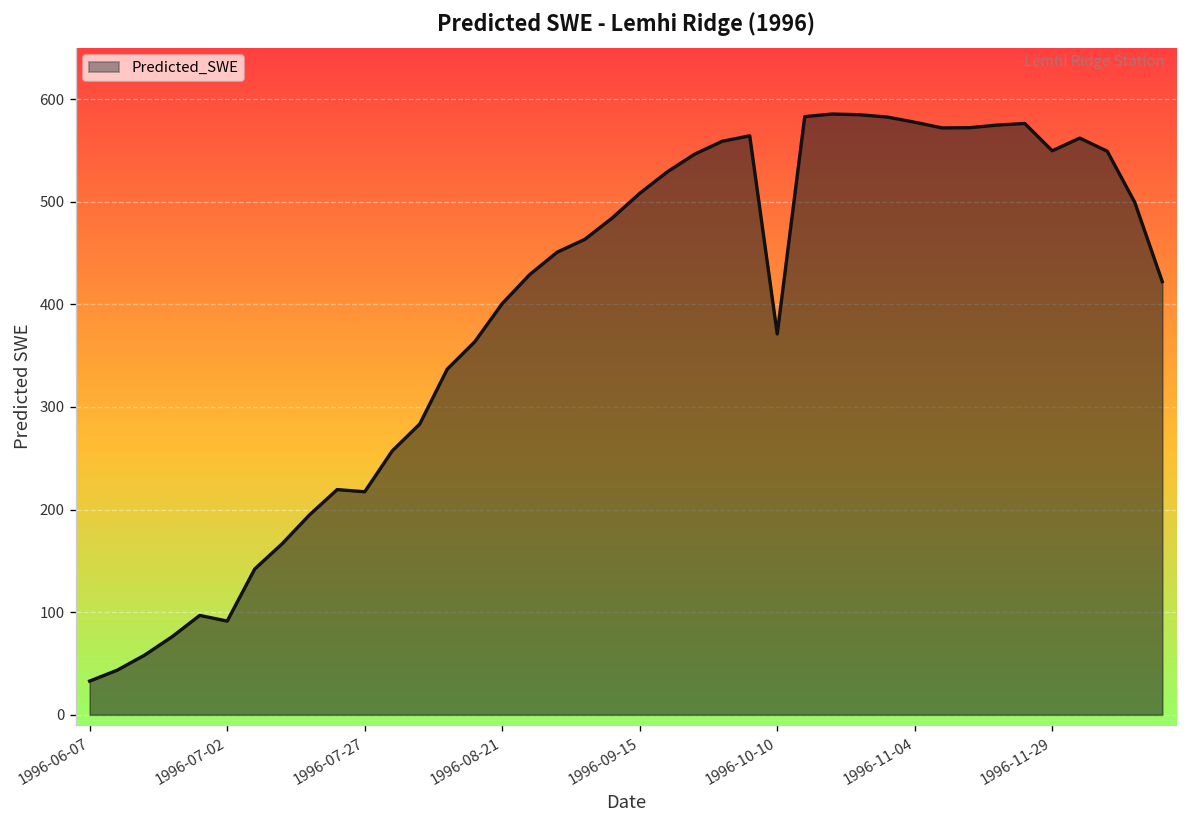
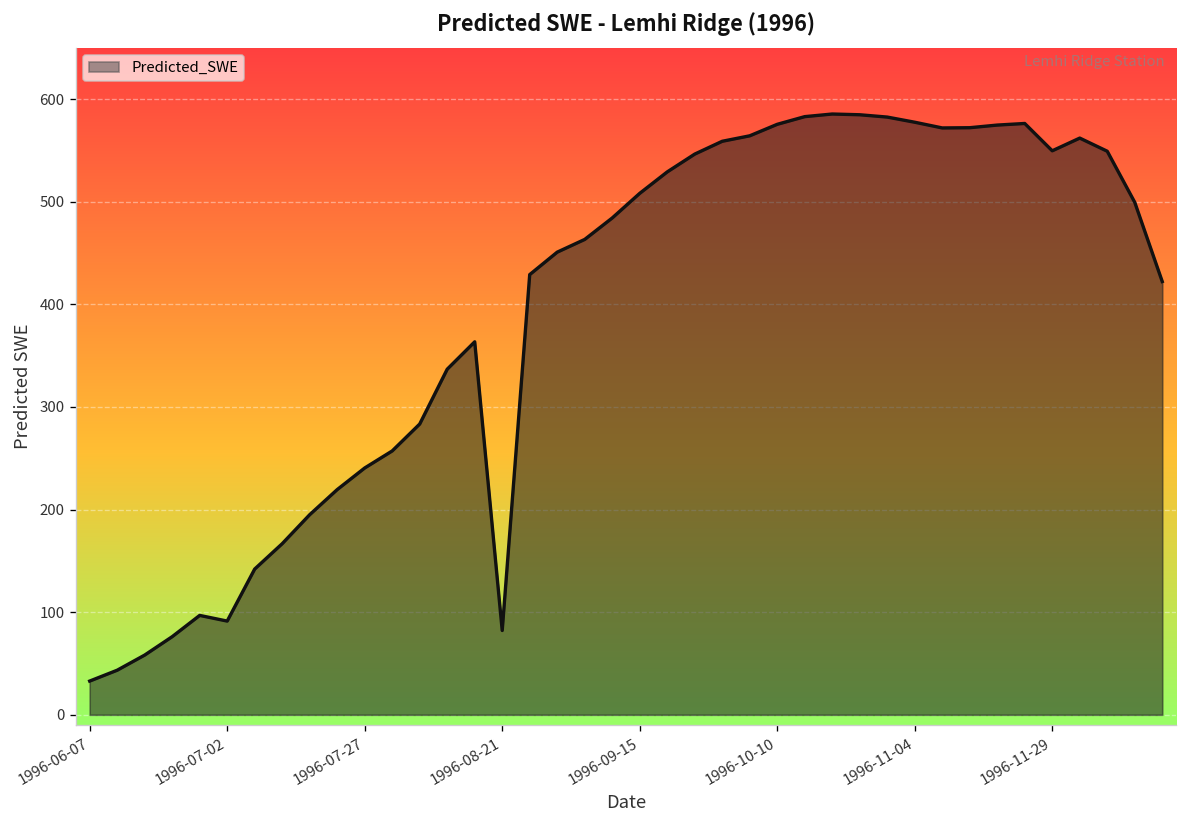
  {
    "1996-06-07": 30,
    "1996-07-02": 90,
-   "1996-07-27": 220,
-   "1996-08-21": 400,
+   "1996-07-27": 240,
+   "1996-08-21": 80,
    "1996-09-15": 510,
-   "1996-10-10": 370,
+   "1996-10-10": 580,
    "1996-11-04": 580,
    "1996-11-29": 550
  }
